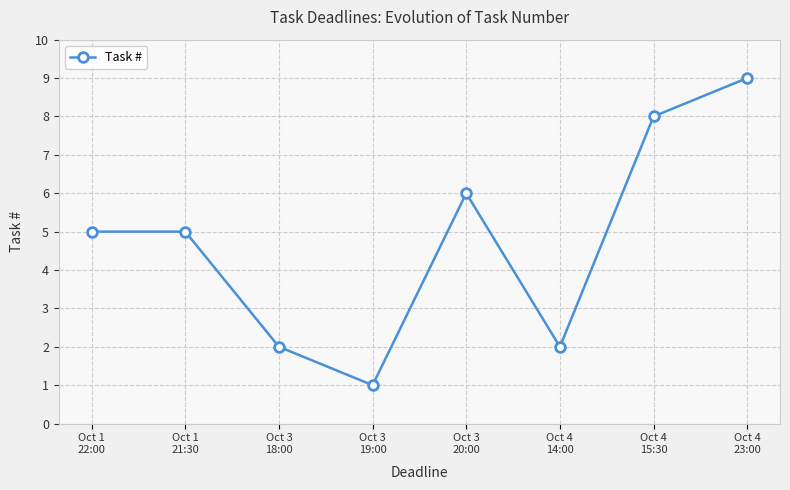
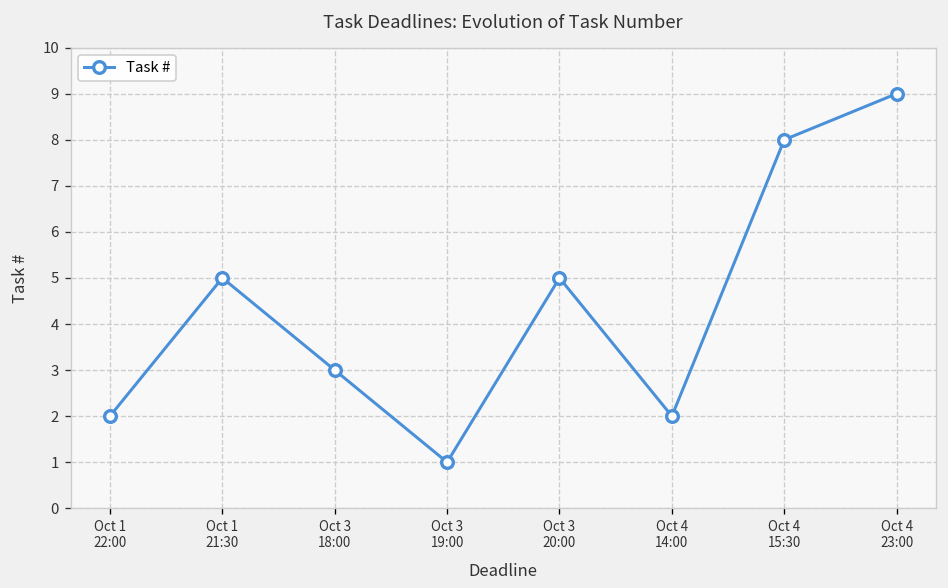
  {
-   "Oct 1 22:00": 5,
+   "Oct 1 22:00": 2,
    "Oct 1 21:30": 5,
-   "Oct 3 18:00": 2,
+   "Oct 3 18:00": 3,
    "Oct 3 19:00": 1,
-   "Oct 3 20:00": 6,
+   "Oct 3 20:00": 5,
    "Oct 4 14:00": 2,
    "Oct 4 15:30": 8,
    "Oct 4 23:00": 9
  }
